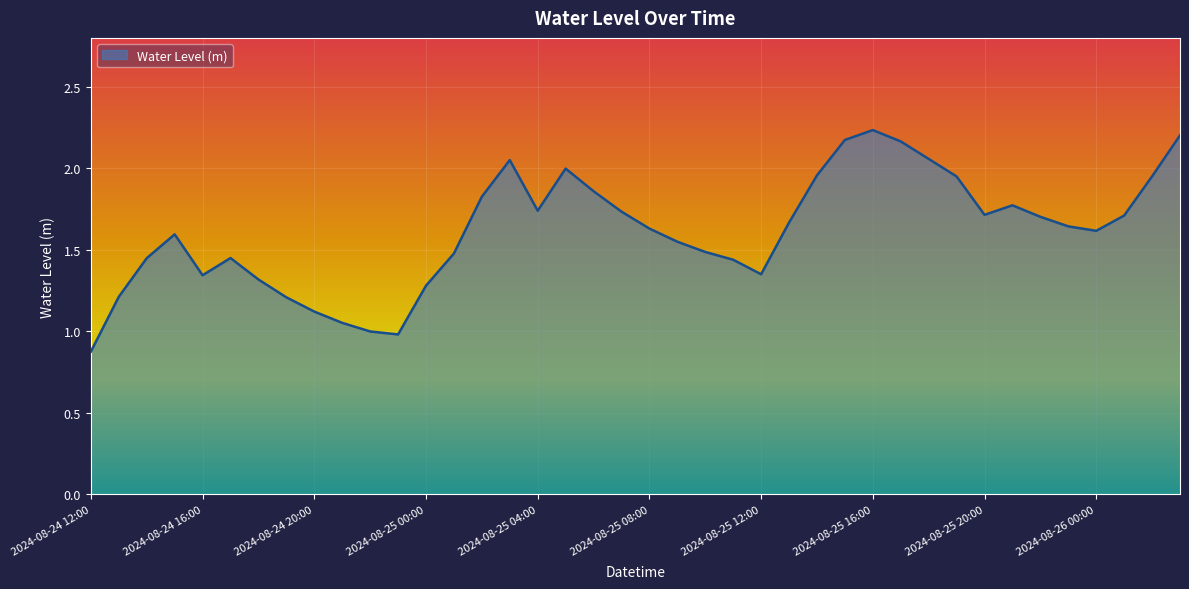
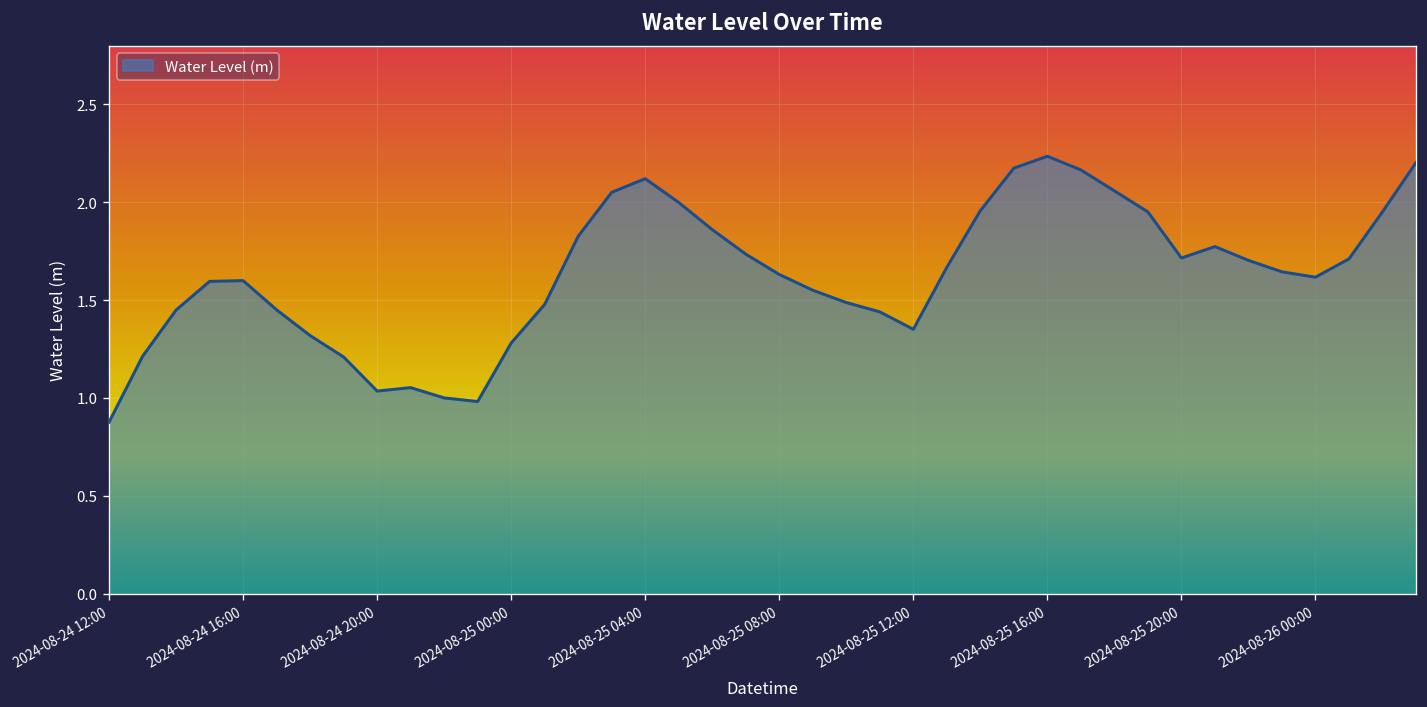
  {
    "2024-08-24 12:00": 0.88,
-   "2024-08-24 16:00": 1.34,
-   "2024-08-24 20:00": 1.12,
+   "2024-08-24 16:00": 1.60,
+   "2024-08-24 20:00": 1.03,
    "2024-08-25 00:00": 1.28,
-   "2024-08-25 04:00": 1.74,
+   "2024-08-25 04:00": 2.12,
    "2024-08-25 08:00": 1.63,
    "2024-08-25 12:00": 1.35,
    "2024-08-25 16:00": 2.23,
    "2024-08-25 20:00": 1.71,
    "2024-08-26 00:00": 1.62
  }
